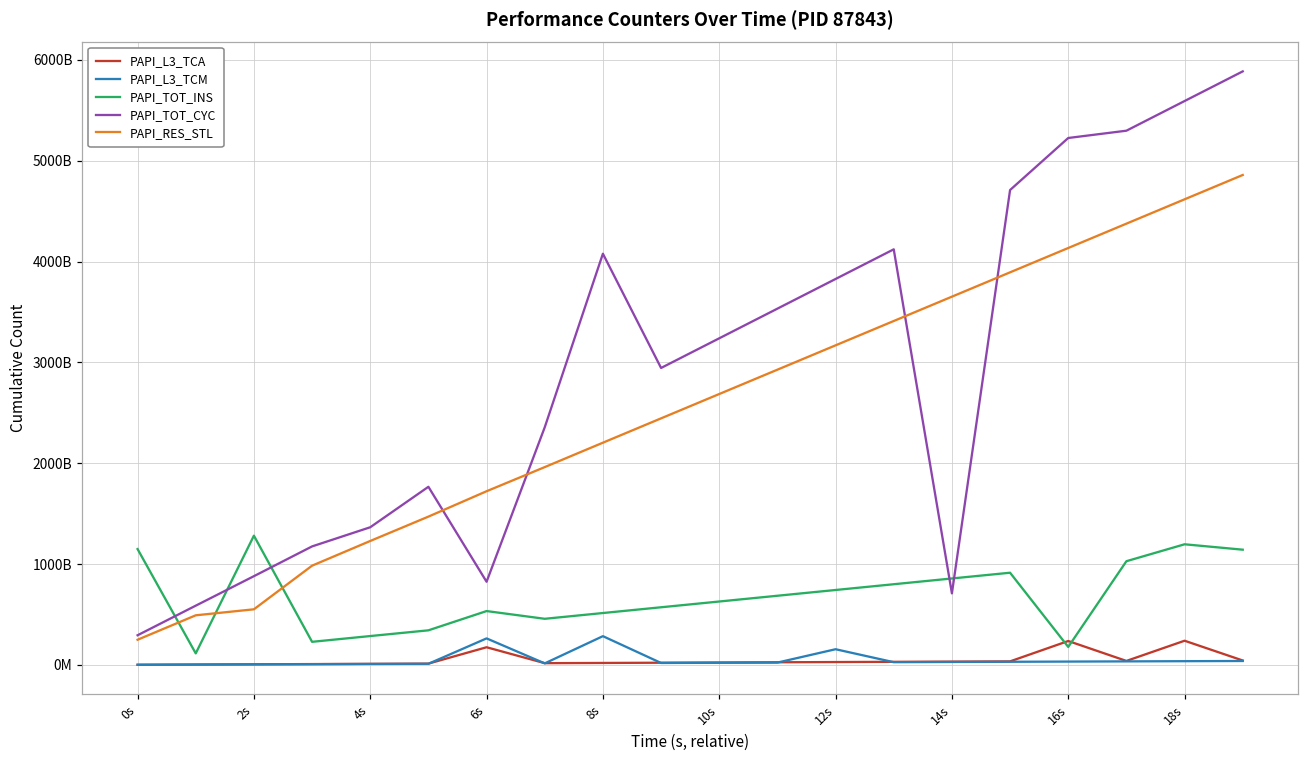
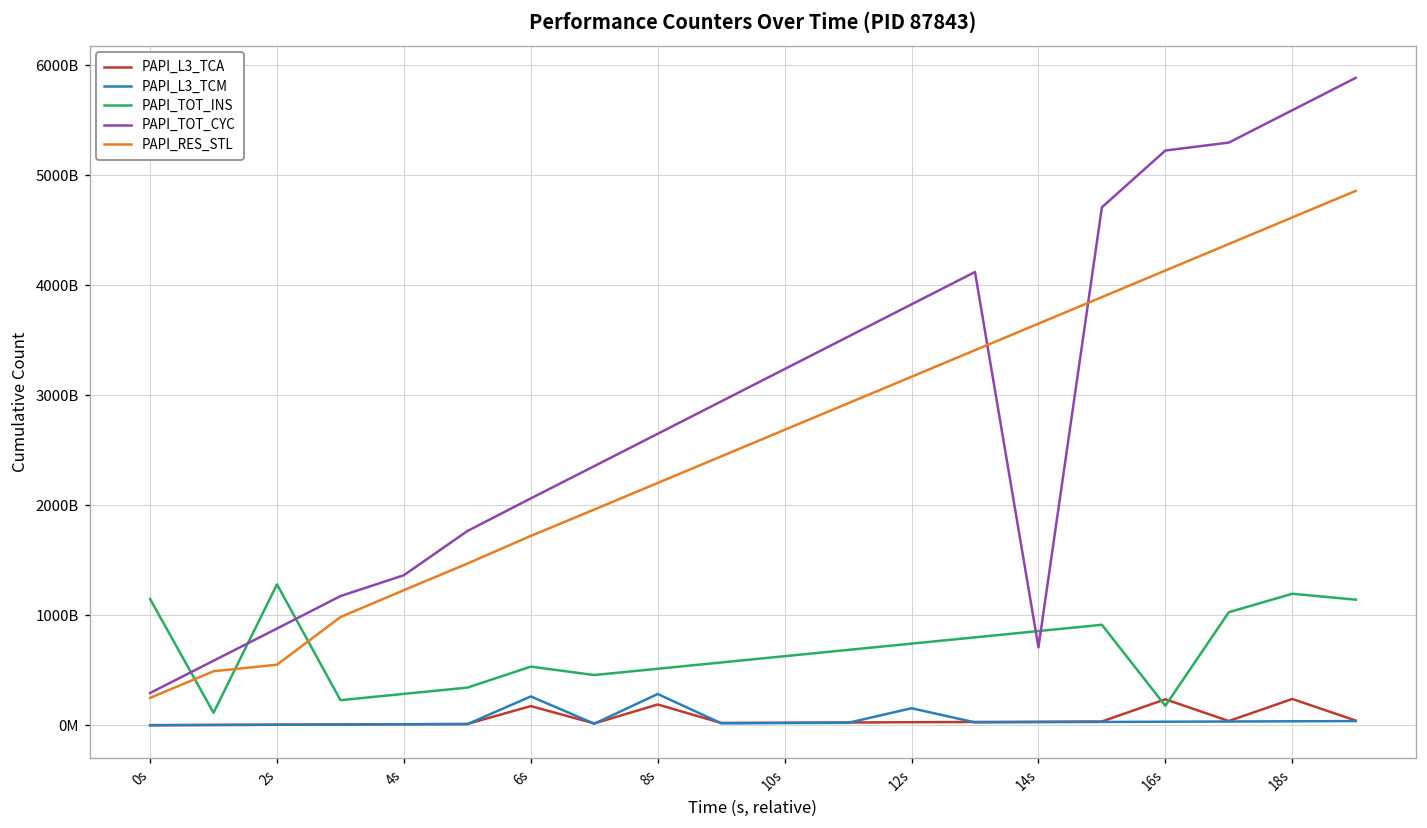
  {
    "PAPI_L3_TCA": {
      "6s": 200000000000,
-     "8s": 0,
+     "8s": 200000000000,
      "12s": 0,
      "16s": 200000000000,
      "18s": 200000000000
    },
    "PAPI_L3_TCM": {
      "6s": 300000000000,
      "8s": 300000000000,
      "12s": 200000000000,
      "16s": 0,
      "18s": 0
    },
    "PAPI_TOT_INS": {
      "0s": 1100000000000,
      "2s": 1300000000000,
      "4s": 300000000000,
      "6s": 500000000000,
      "8s": 500000000000,
      "10s": 600000000000,
      "12s": 700000000000,
      "14s": 900000000000,
      "16s": 200000000000,
      "18s": 1200000000000
    },
    "PAPI_TOT_CYC": {
      "0s": 300000000000,
      "2s": 900000000000,
      "4s": 1400000000000,
-     "6s": 800000000000,
-     "8s": 4100000000000,
+     "6s": 2100000000000,
+     "8s": 2700000000000,
      "10s": 3200000000000,
      "12s": 3800000000000,
      "14s": 700000000000,
      "16s": 5200000000000,
      "18s": 5600000000000
    },
    "PAPI_RES_STL": {
      "0s": 300000000000,
      "2s": 600000000000,
      "4s": 1200000000000,
      "6s": 1700000000000,
      "8s": 2200000000000,
      "10s": 2700000000000,
      "12s": 3200000000000,
      "14s": 3700000000000,
      "16s": 4100000000000,
      "18s": 4600000000000
    }
  }
